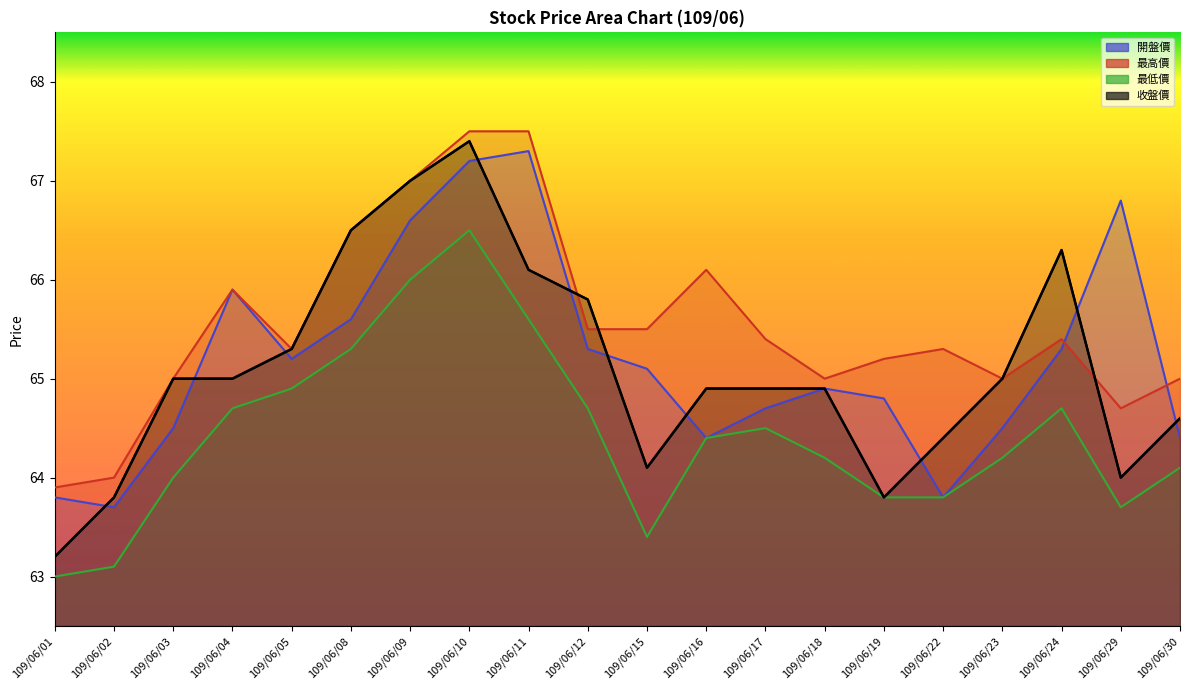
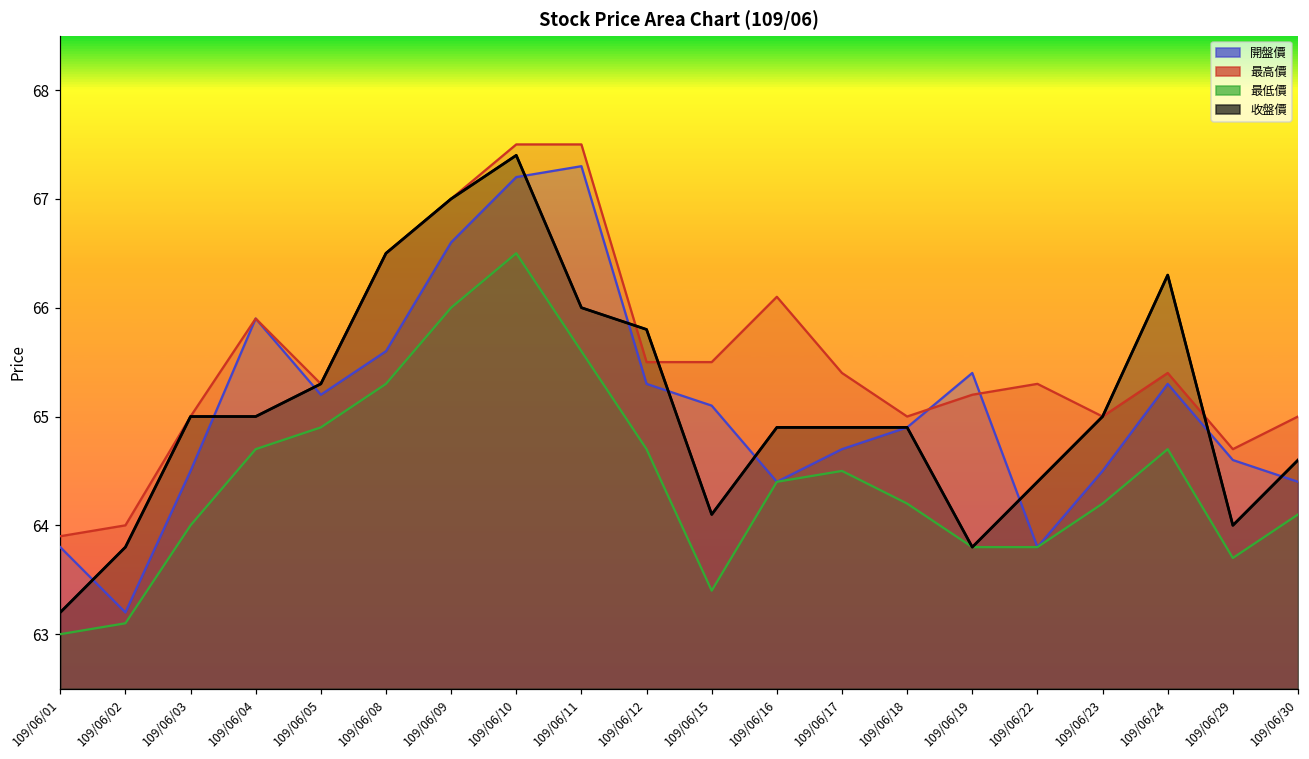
  {
    "開盤價": {
      "109/06/01": 63.8,
-     "109/06/02": 63.7,
+     "109/06/02": 63.2,
      "109/06/03": 64.5,
      "109/06/05": 65.2,
      "109/06/08": 65.6,
      "109/06/09": 66.6,
      "109/06/10": 67.2,
      "109/06/11": 67.3,
      "109/06/12": 65.3,
      "109/06/15": 65.1,
      "109/06/17": 64.7,
-     "109/06/19": 64.8,
+     "109/06/19": 65.4,
      "109/06/23": 64.5,
      "109/06/24": 65.3,
-     "109/06/29": 66.8,
+     "109/06/29": 64.6,
      "109/06/30": 64.4
    },
    "最高價": {
      "109/06/01": 63.9,
      "109/06/02": 64.0,
      "109/06/10": 67.5,
      "109/06/11": 67.5,
      "109/06/12": 65.5,
      "109/06/15": 65.5,
      "109/06/16": 66.1,
      "109/06/17": 65.4,
      "109/06/18": 65.0,
      "109/06/19": 65.2,
      "109/06/22": 65.3,
      "109/06/24": 65.4,
      "109/06/29": 64.7,
      "109/06/30": 65.0
    },
    "最低價": {
      "109/06/01": 63.0,
      "109/06/02": 63.1,
      "109/06/03": 64.0,
      "109/06/04": 64.7,
      "109/06/05": 64.9,
      "109/06/08": 65.3,
      "109/06/09": 66.0,
      "109/06/10": 66.5,
      "109/06/11": 65.6,
      "109/06/12": 64.7,
      "109/06/15": 63.4,
      "109/06/17": 64.5,
      "109/06/18": 64.2,
      "109/06/23": 64.2,
      "109/06/24": 64.7,
      "109/06/29": 63.7,
      "109/06/30": 64.1
    },
    "收盤價": {
      "109/06/01": 63.2,
      "109/06/02": 63.8,
      "109/06/04": 65.0,
      "109/06/10": 67.4,
-     "109/06/11": 66.1,
+     "109/06/11": 66.0,
      "109/06/12": 65.8,
      "109/06/15": 64.1,
      "109/06/16": 64.9,
      "109/06/17": 64.9,
      "109/06/22": 64.4,
      "109/06/24": 66.3,
      "109/06/29": 64.0,
      "109/06/30": 64.6
    }
  }
